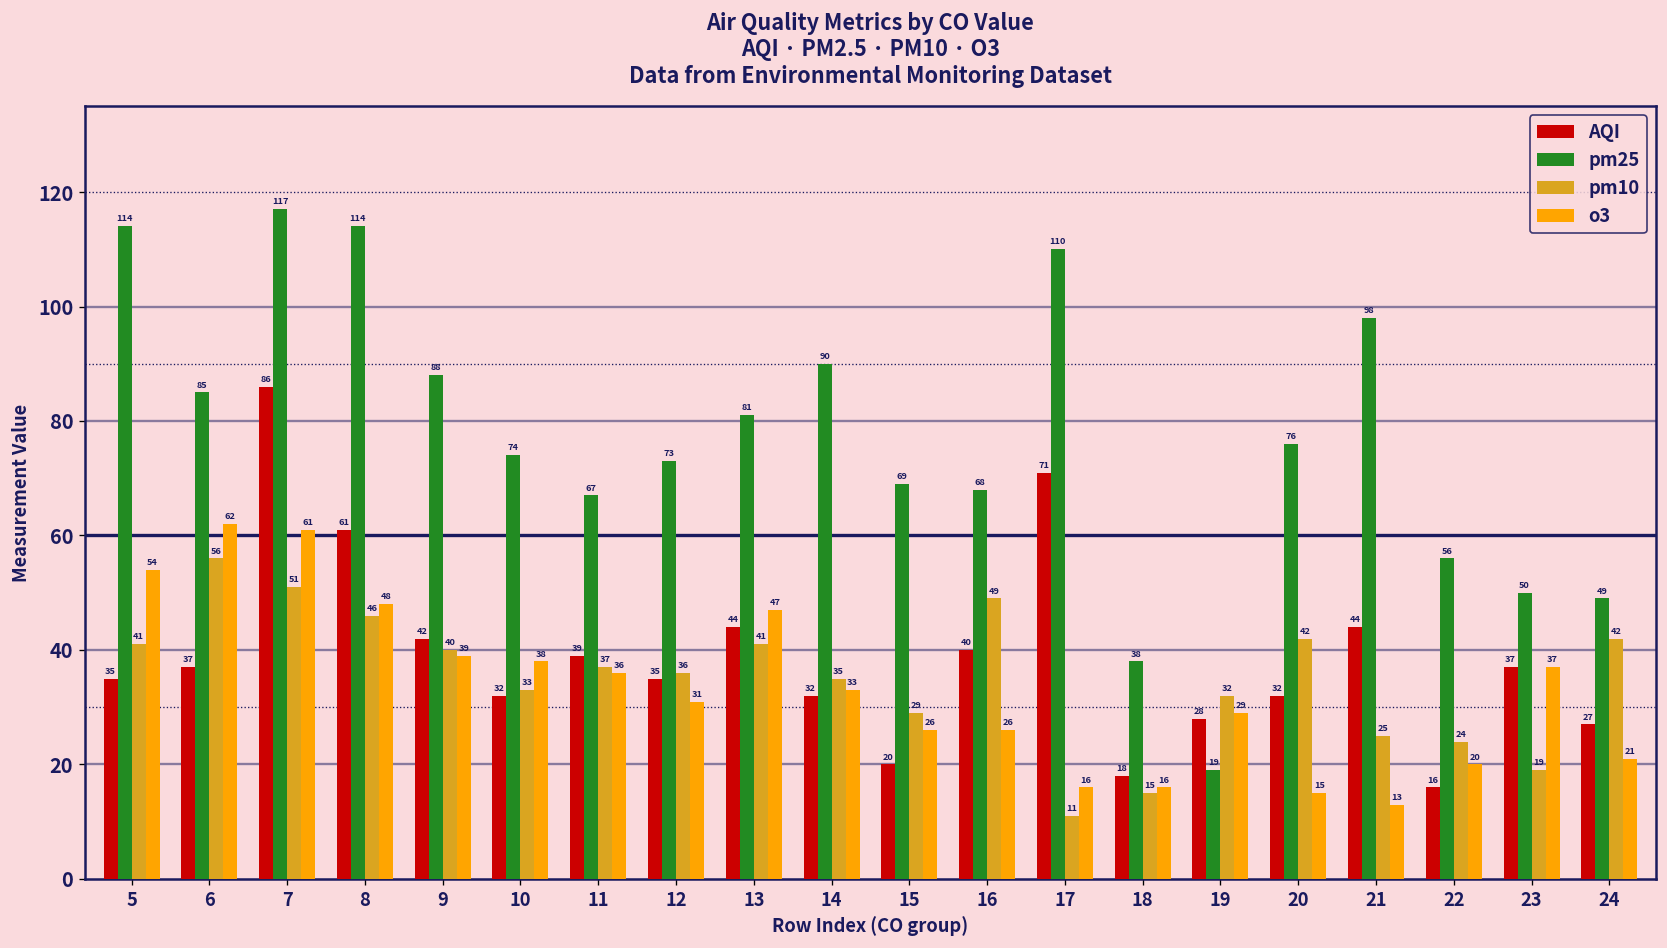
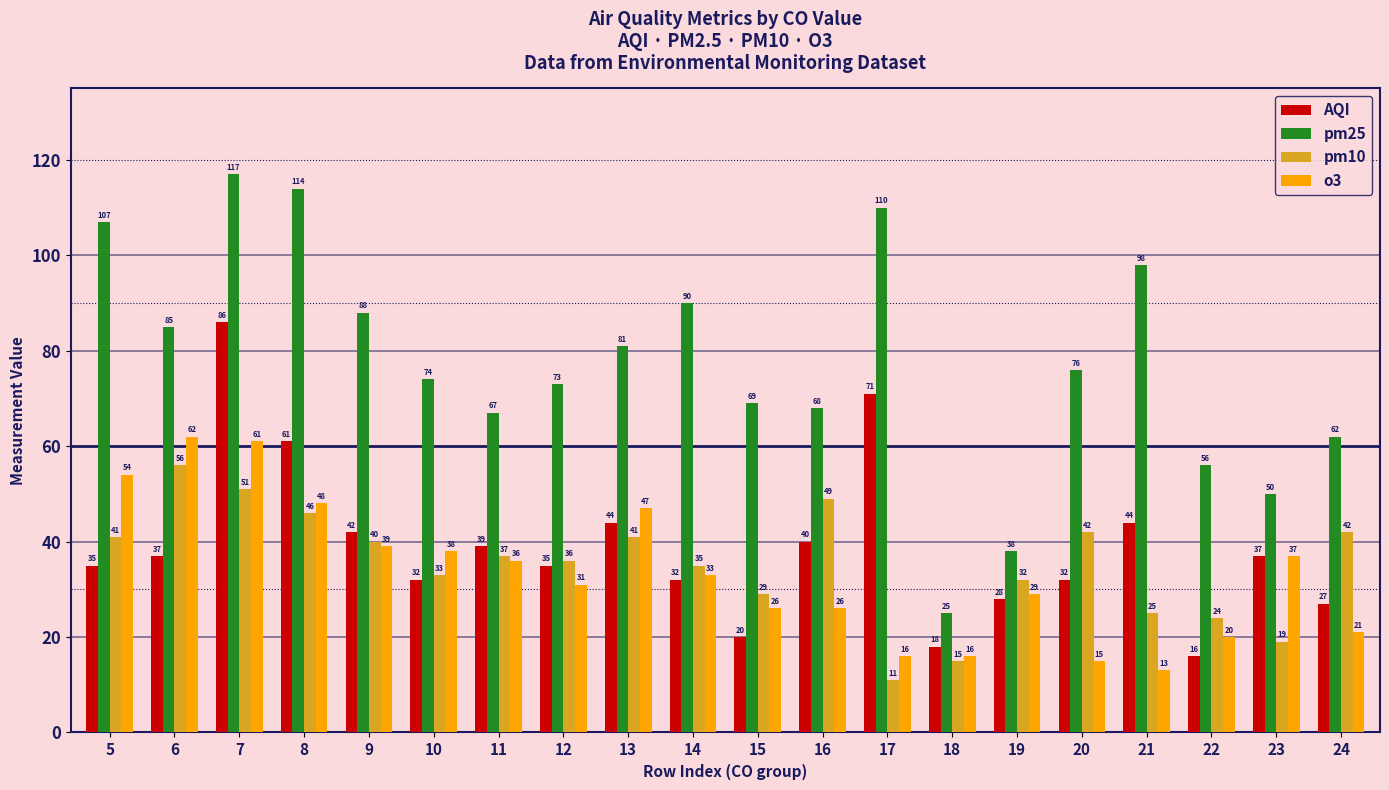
  {
    "AQI": {
      "5": 35,
      "6": 37,
      "7": 86,
      "8": 61,
      "9": 42,
      "10": 32,
      "11": 39,
      "12": 35,
      "13": 44,
      "14": 32,
      "15": 20,
      "16": 40,
      "17": 71,
      "18": 18,
      "19": 28,
      "20": 32,
      "21": 44,
      "22": 16,
      "23": 37,
      "24": 27
    },
    "pm25": {
-     "5": 114,
+     "5": 107,
      "6": 85,
      "7": 117,
      "8": 114,
      "9": 88,
      "10": 74,
      "11": 67,
      "12": 73,
      "13": 81,
      "14": 90,
      "15": 69,
      "16": 68,
      "17": 110,
-     "18": 38,
-     "19": 19,
+     "18": 25,
+     "19": 38,
      "20": 76,
      "21": 98,
      "22": 56,
      "23": 50,
-     "24": 49
+     "24": 62
    }
  }
